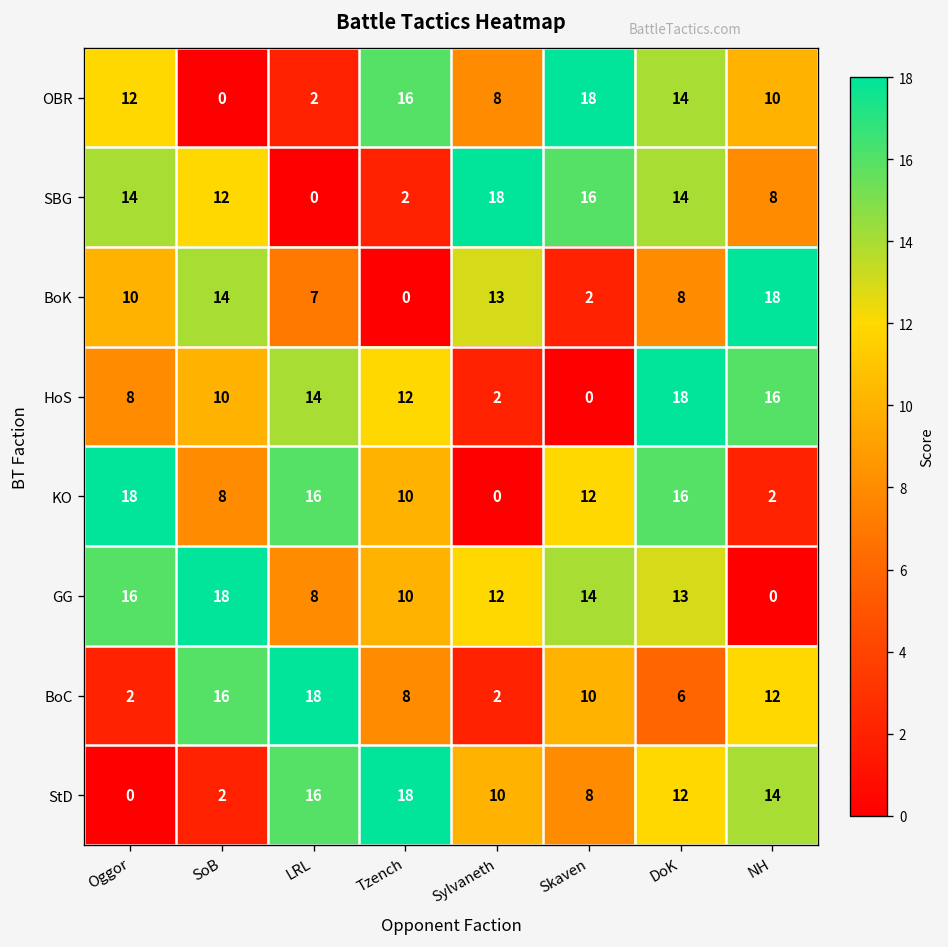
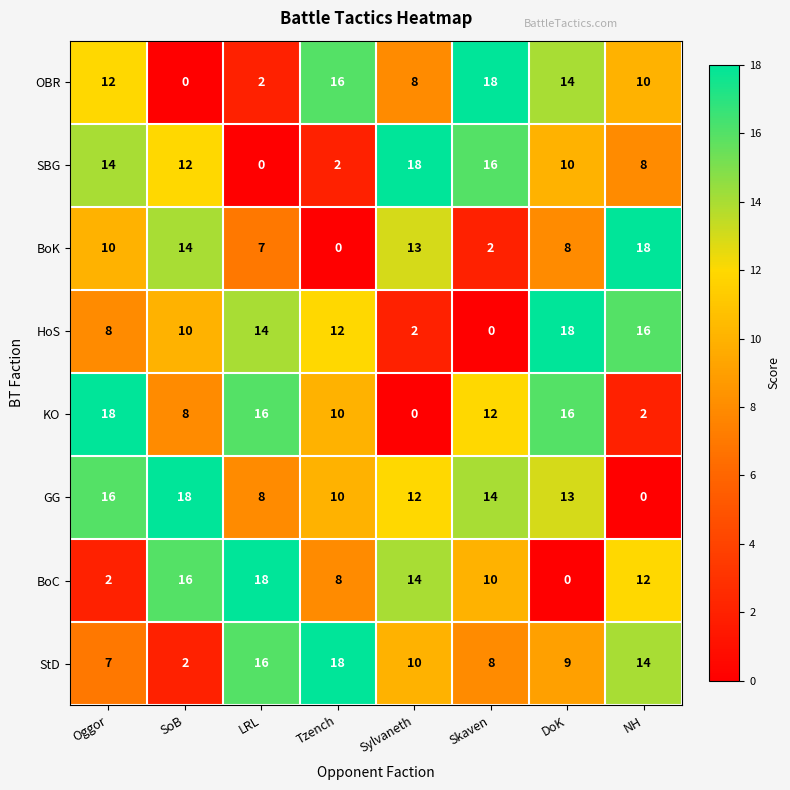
  {
    "OBR": {
      "Oggor": 12,
      "SoB": 0,
      "LRL": 2,
      "Tzench": 16,
      "Sylvaneth": 8,
      "Skaven": 18,
      "DoK": 14,
      "NH": 10
    },
    "SBG": {
      "Oggor": 14,
      "SoB": 12,
      "LRL": 0,
      "Tzench": 2,
      "Sylvaneth": 18,
      "Skaven": 16,
-     "DoK": 14,
+     "DoK": 10,
      "NH": 8
    },
    "BoK": {
      "Oggor": 10,
      "SoB": 14,
      "LRL": 7,
      "Tzench": 0,
      "Sylvaneth": 13,
      "Skaven": 2,
      "DoK": 8,
      "NH": 18
    },
    "HoS": {
      "Oggor": 8,
      "SoB": 10,
      "LRL": 14,
      "Tzench": 12,
      "Sylvaneth": 2,
      "Skaven": 0,
      "DoK": 18,
      "NH": 16
    },
    "KO": {
      "Oggor": 18,
      "SoB": 8,
      "LRL": 16,
      "Tzench": 10,
      "Sylvaneth": 0,
      "Skaven": 12,
      "DoK": 16,
      "NH": 2
    },
    "GG": {
      "Oggor": 16,
      "SoB": 18,
      "LRL": 8,
      "Tzench": 10,
      "Sylvaneth": 12,
      "Skaven": 14,
      "DoK": 13,
      "NH": 0
    },
    "BoC": {
      "Oggor": 2,
      "SoB": 16,
      "LRL": 18,
      "Tzench": 8,
-     "Sylvaneth": 2,
+     "Sylvaneth": 14,
      "Skaven": 10,
-     "DoK": 6,
+     "DoK": 0,
      "NH": 12
    },
    "StD": {
-     "Oggor": 0,
+     "Oggor": 7,
      "SoB": 2,
      "LRL": 16,
      "Tzench": 18,
      "Sylvaneth": 10,
      "Skaven": 8,
-     "DoK": 12,
+     "DoK": 9,
      "NH": 14
    }
  }
